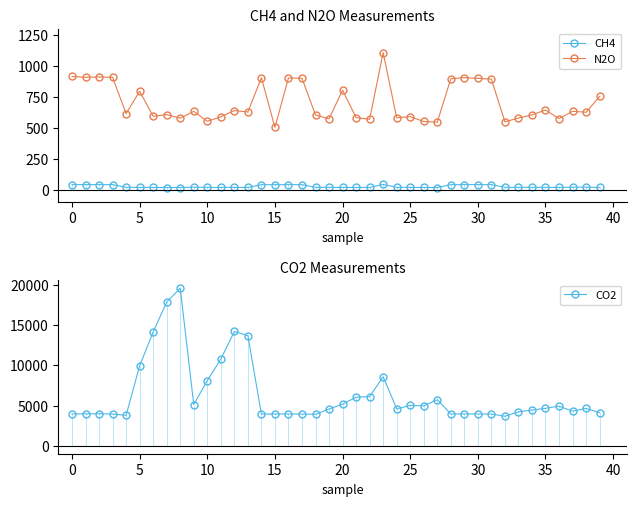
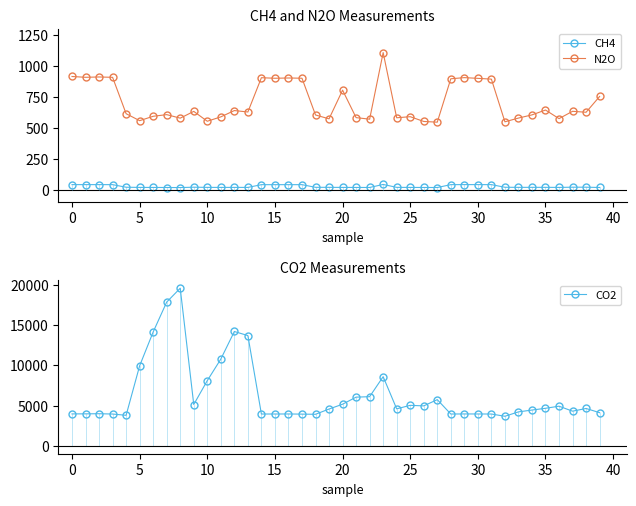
  {
    "CH4 and N2O Measurements": {
      "N2O": {
        "0": 910,
-       "5": 790,
+       "5": 560,
        "10": 550,
-       "15": 500,
+       "15": 900,
        "20": 800,
        "25": 590,
        "30": 900,
        "35": 640
      }
    }
  }
